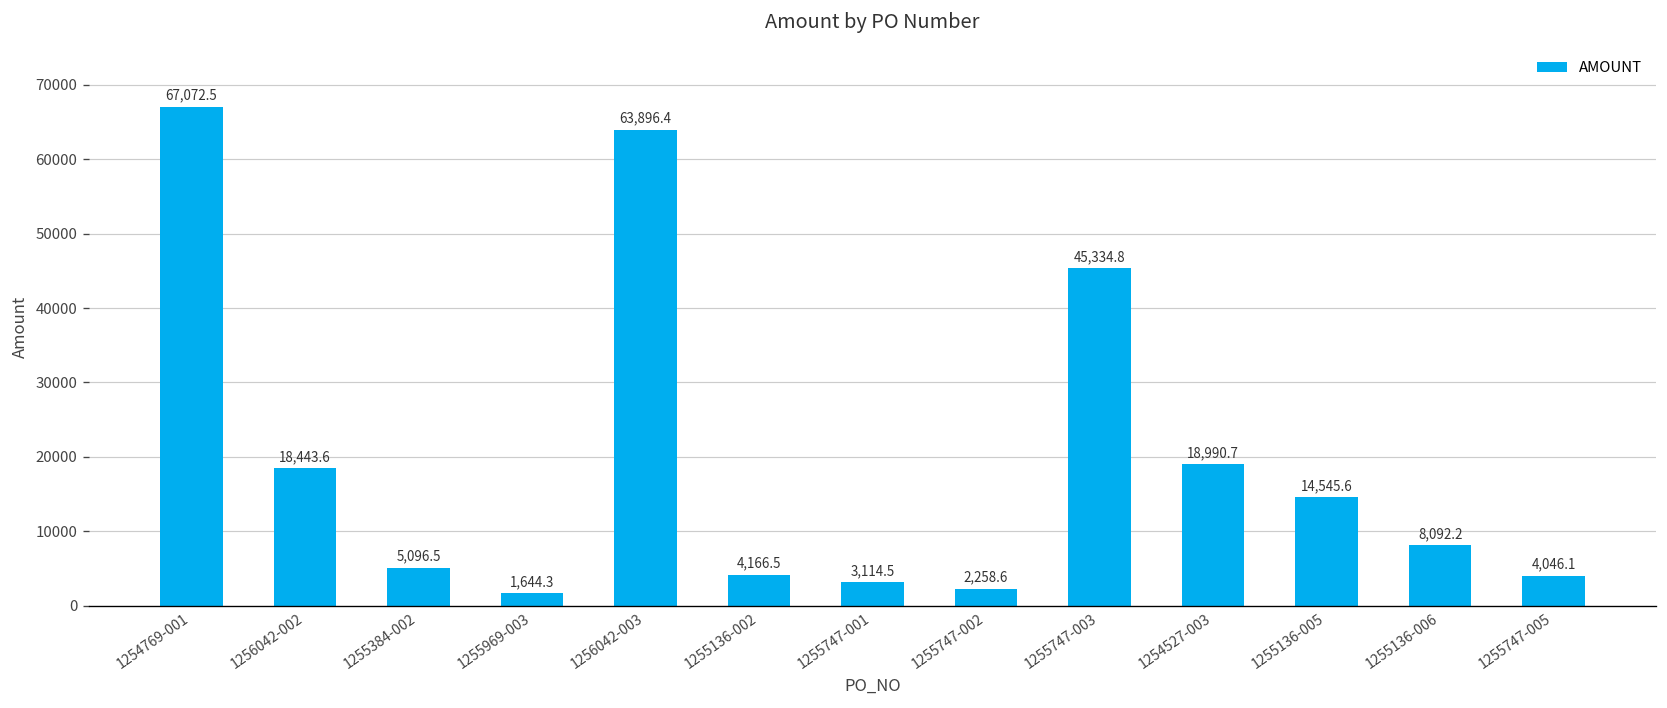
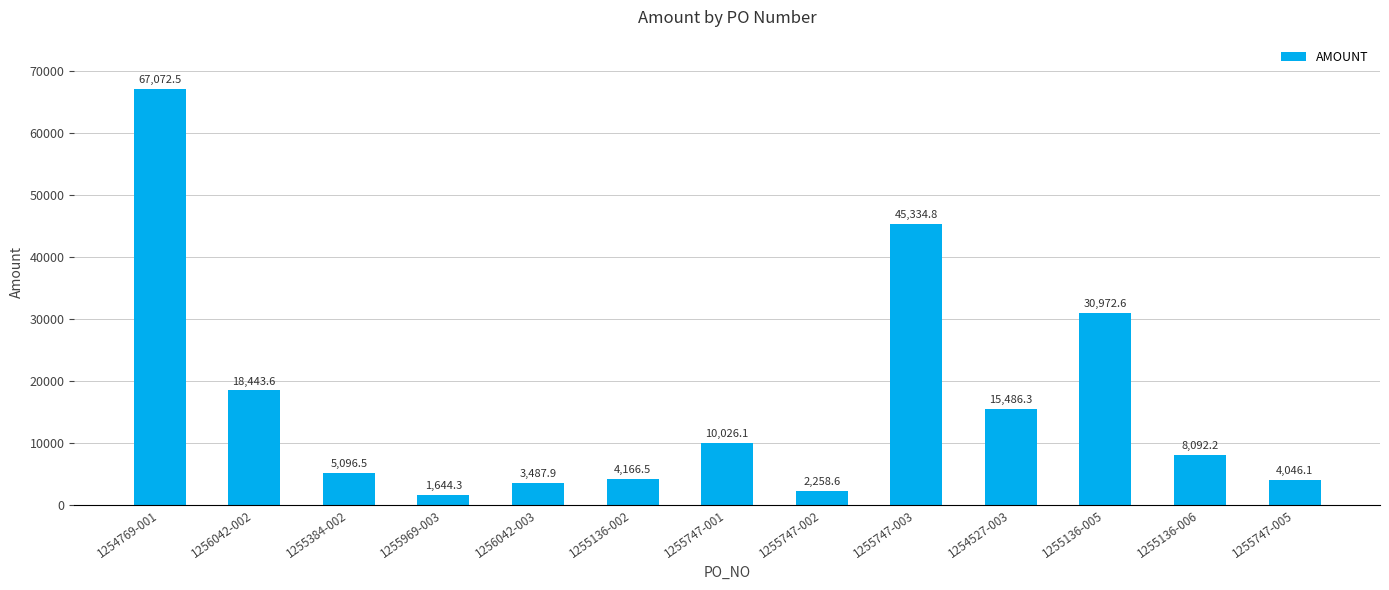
  {
    "1254769-001": "67,072.5",
    "1256042-002": "18,443.6",
    "1255384-002": "5,096.5",
    "1255969-003": "1,644.3",
-   "1256042-003": "63,896.4",
+   "1256042-003": "3,487.9",
    "1255136-002": "4,166.5",
-   "1255747-001": "3,114.5",
+   "1255747-001": "10,026.1",
    "1255747-002": "2,258.6",
    "1255747-003": "45,334.8",
-   "1254527-003": "18,990.7",
-   "1255136-005": "14,545.6",
+   "1254527-003": "15,486.3",
+   "1255136-005": "30,972.6",
    "1255136-006": "8,092.2",
    "1255747-005": "4,046.1"
  }
